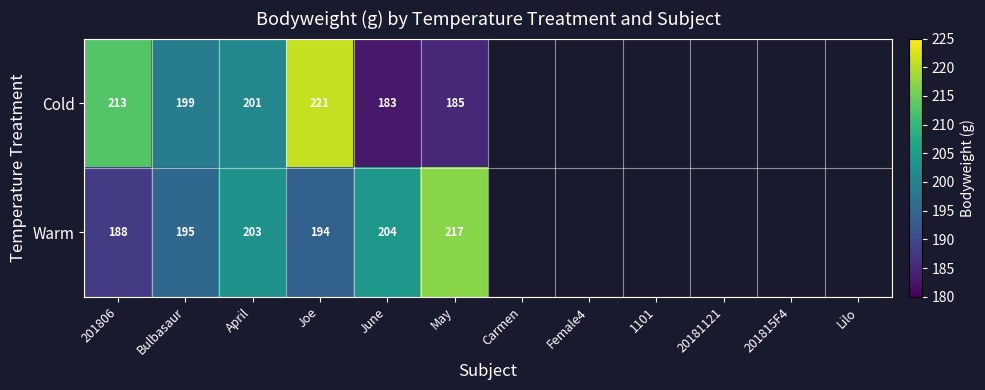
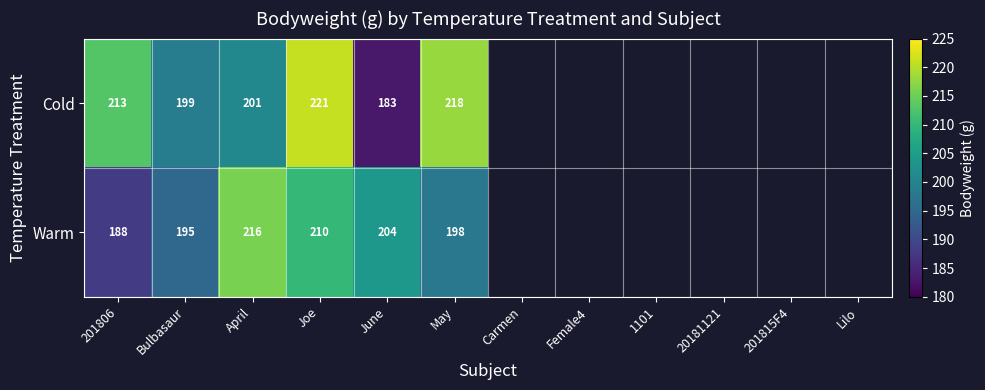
  {
    "Cold": {
      "201806": 213,
      "Bulbasaur": 199,
      "April": 201,
      "Joe": 221,
      "June": 183,
-     "May": 185
+     "May": 218
    },
    "Warm": {
      "201806": 188,
      "Bulbasaur": 195,
-     "April": 203,
-     "Joe": 194,
+     "April": 216,
+     "Joe": 210,
      "June": 204,
-     "May": 217
+     "May": 198
    }
  }
